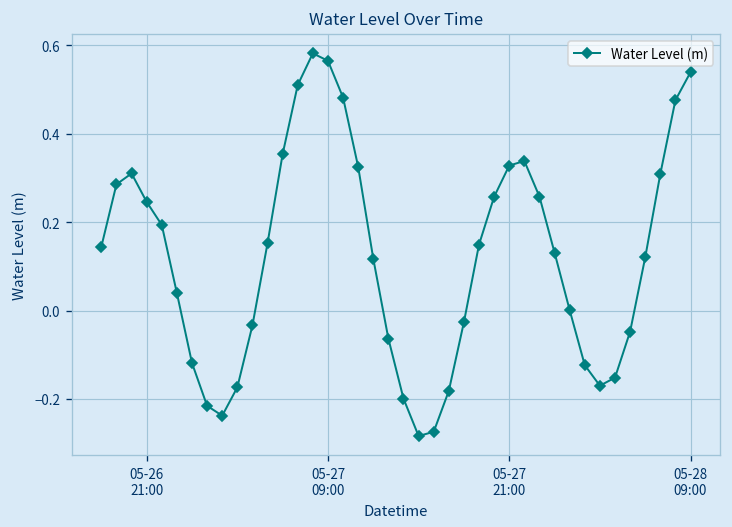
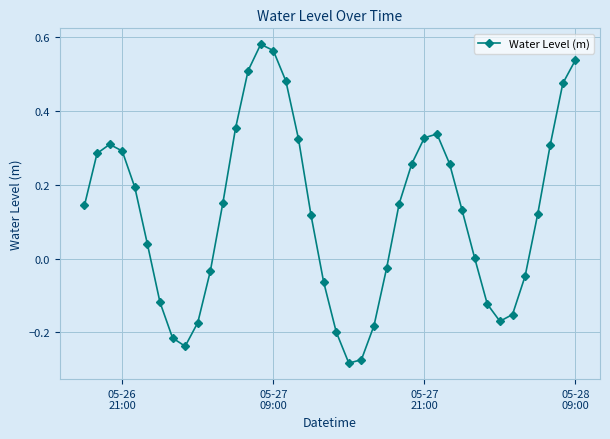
  {
-   "05-26 21:00": 0.25,
+   "05-26 21:00": 0.29,
    "05-27 09:00": 0.56,
    "05-27 21:00": 0.33,
    "05-28 09:00": 0.54
  }
